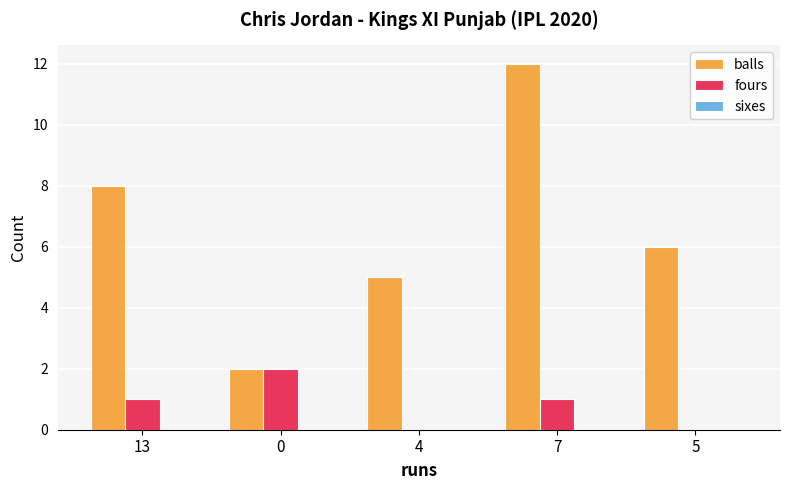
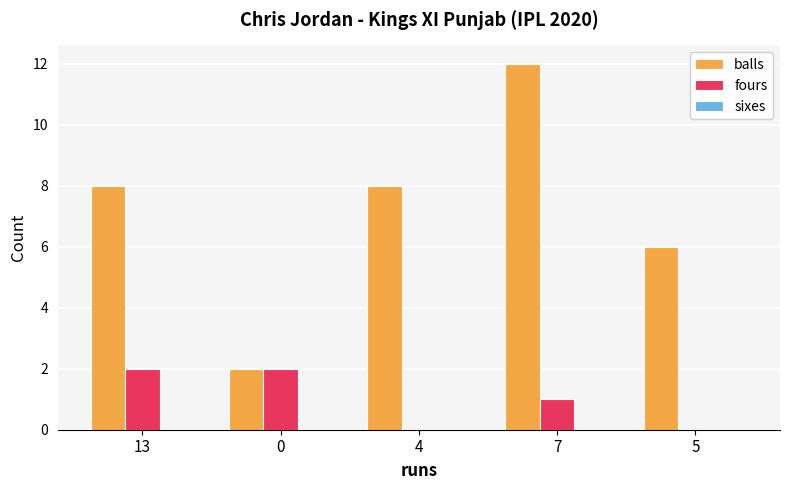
  {
    "balls": {
      "13": 8,
      "0": 2,
-     "4": 5,
+     "4": 8,
      "7": 12,
      "5": 6
    },
    "fours": {
-     "13": 1,
+     "13": 2,
      "0": 2,
      "4": 0,
      "7": 1,
      "5": 0
    },
    "sixes": {
      "13": 0,
      "0": 0,
      "4": 0,
      "7": 0,
      "5": 0
    }
  }
